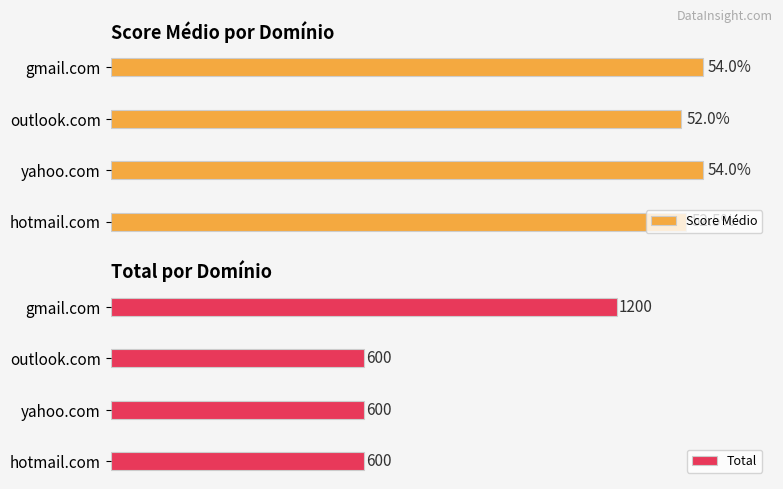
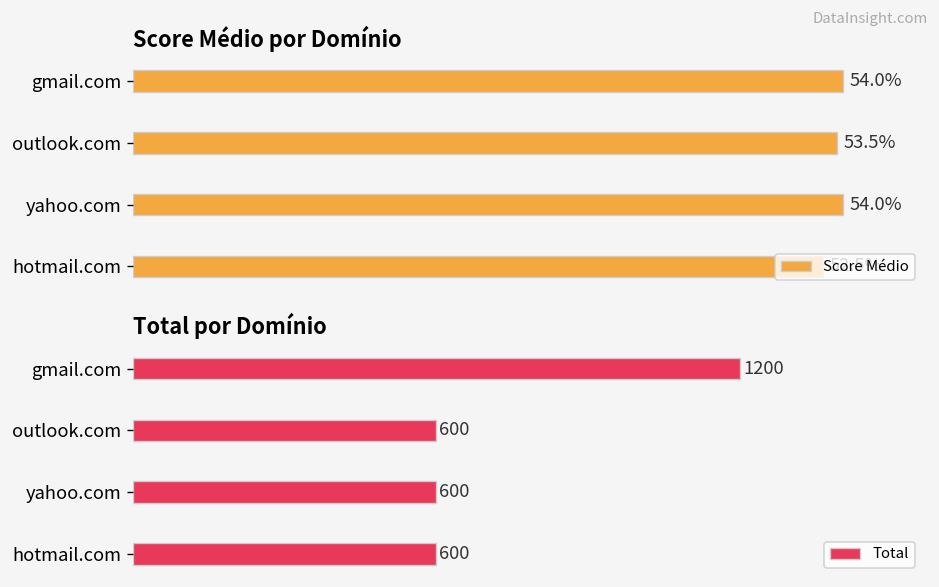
  {
    "Score Médio por Domínio": {
      "gmail.com": "54.0%",
-     "outlook.com": "52.0%",
+     "outlook.com": "53.5%",
      "yahoo.com": "54.0%"
    }
  }
